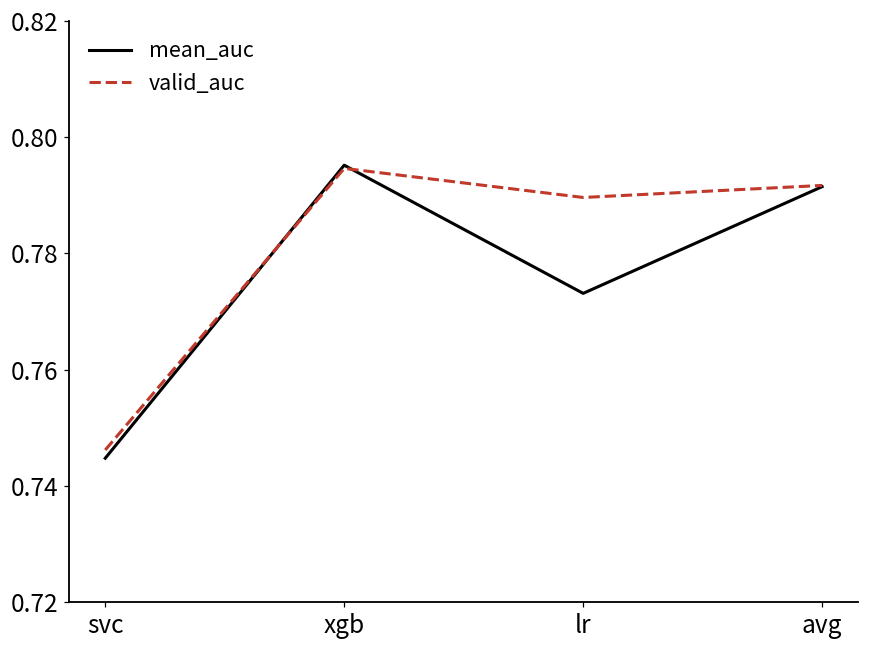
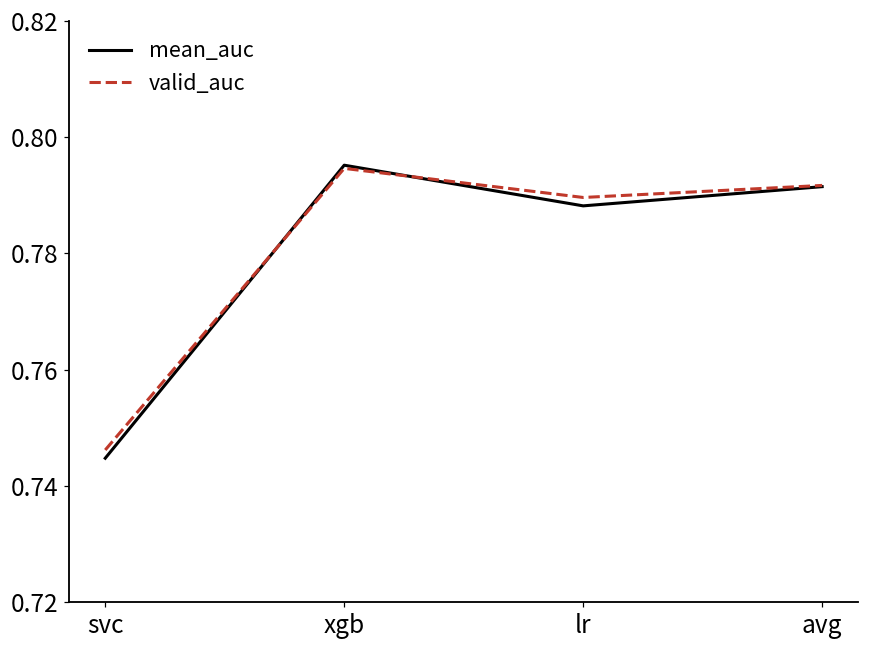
  {
    "mean_auc": {
      "svc": 0.745,
      "xgb": 0.795,
-     "lr": 0.773
+     "lr": 0.788
    },
    "valid_auc": {
      "svc": 0.746,
      "xgb": 0.795,
      "lr": 0.790
    }
  }
